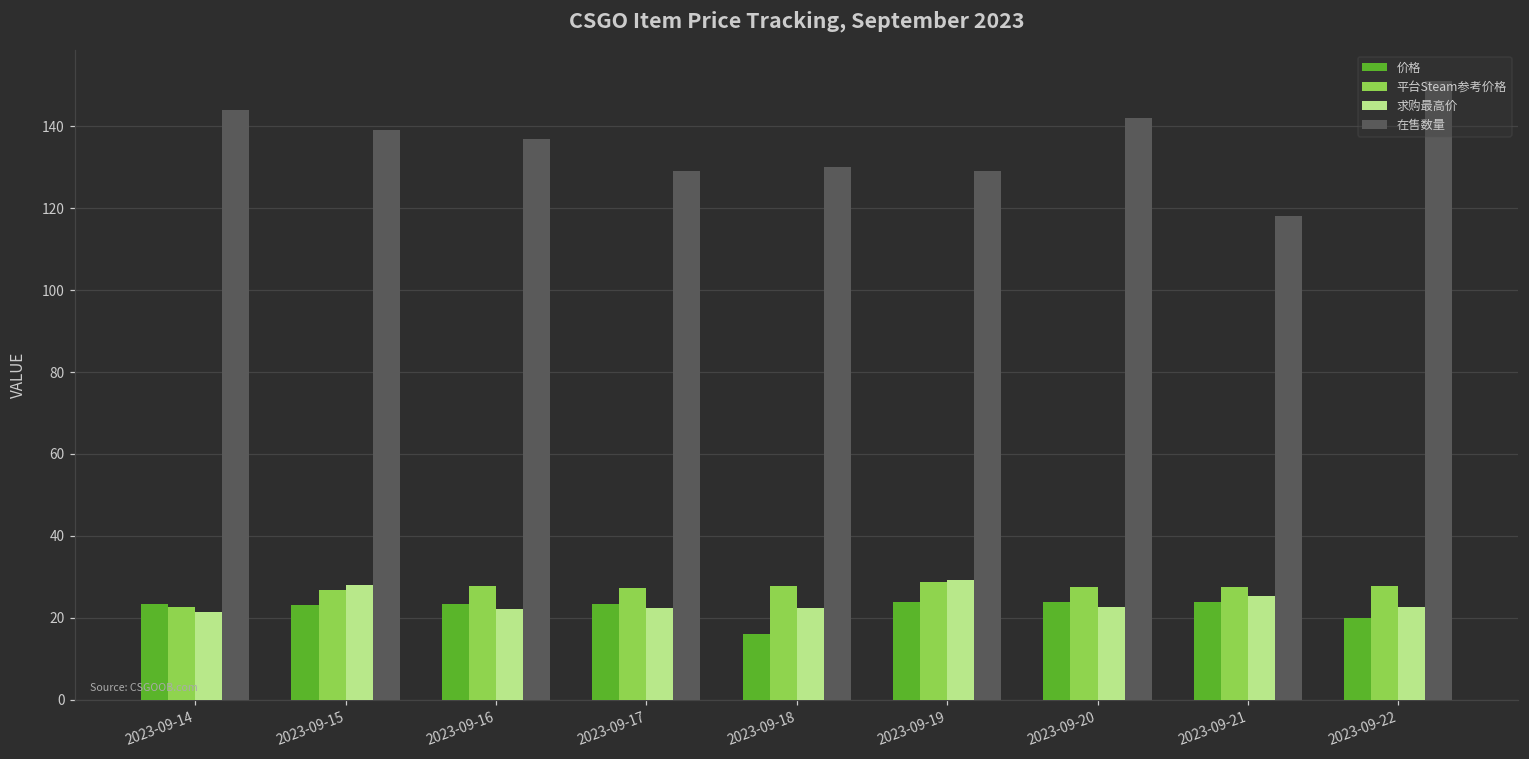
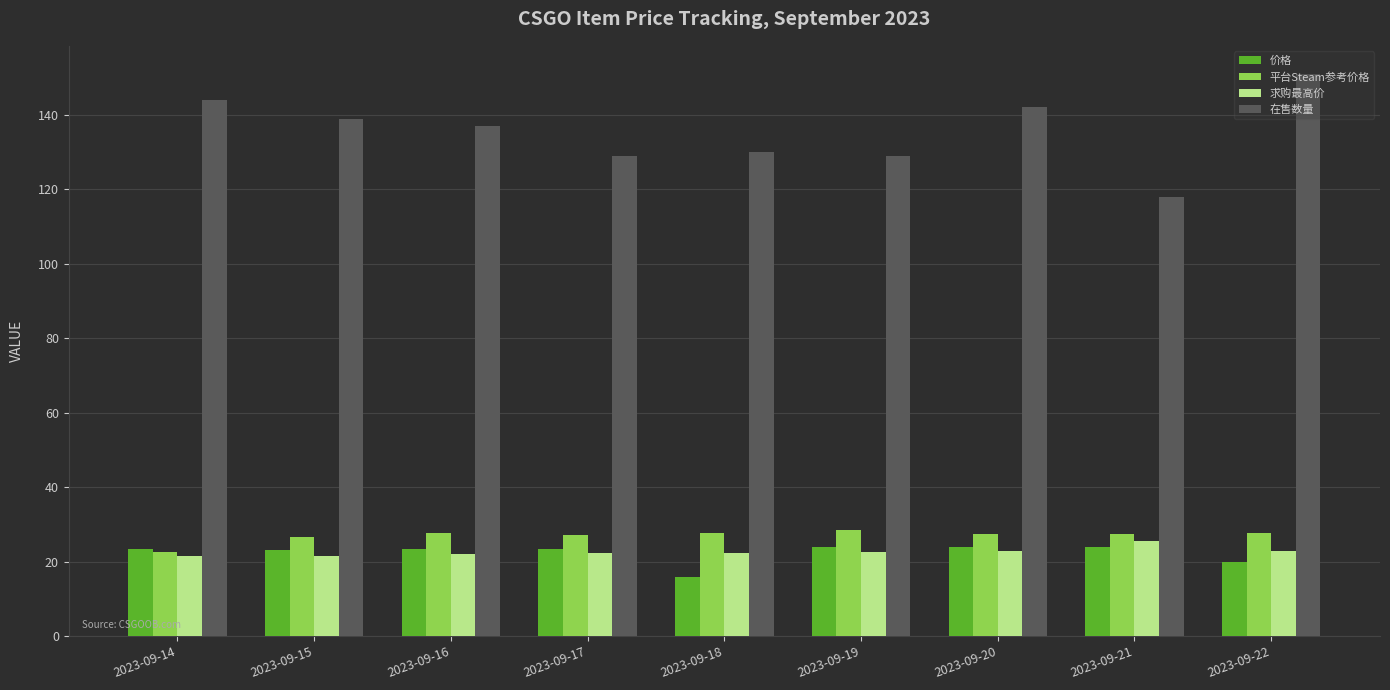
  {
    "价格": {
      "2023-09-14": 23,
      "2023-09-15": 23,
      "2023-09-16": 23,
      "2023-09-17": 23,
      "2023-09-18": 16,
      "2023-09-19": 24,
      "2023-09-20": 24,
      "2023-09-21": 24,
      "2023-09-22": 20
    },
    "平台Steam参考价格": {
      "2023-09-14": 23,
      "2023-09-15": 27,
      "2023-09-16": 28,
      "2023-09-17": 27,
      "2023-09-18": 28,
      "2023-09-19": 29,
      "2023-09-20": 27,
      "2023-09-21": 27,
      "2023-09-22": 28
    },
    "求购最高价": {
      "2023-09-14": 22,
-     "2023-09-15": 28,
+     "2023-09-15": 22,
      "2023-09-16": 22,
      "2023-09-17": 22,
      "2023-09-18": 22,
-     "2023-09-19": 29,
+     "2023-09-19": 23,
      "2023-09-20": 23,
      "2023-09-21": 25,
      "2023-09-22": 23
    },
    "在售数量": {
      "2023-09-14": 144,
      "2023-09-15": 139,
      "2023-09-16": 137,
      "2023-09-17": 129,
      "2023-09-18": 130,
      "2023-09-19": 129,
      "2023-09-20": 142,
      "2023-09-21": 118
    }
  }
